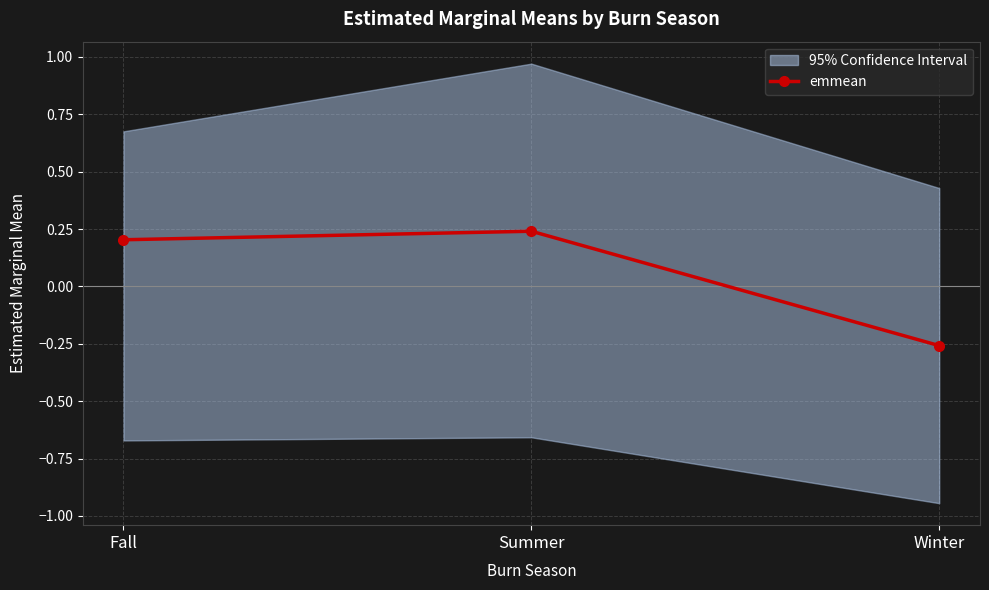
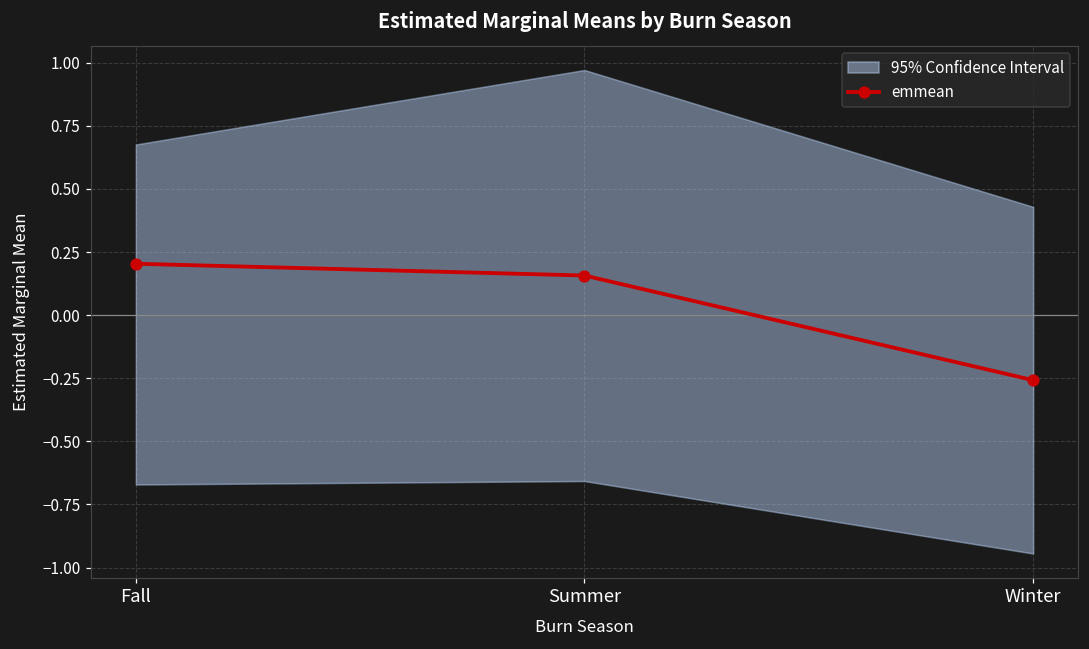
  {
    "emmean": {
      "Fall": 0.20,
-     "Summer": 0.24,
+     "Summer": 0.16,
      "Winter": -0.26
    }
  }
